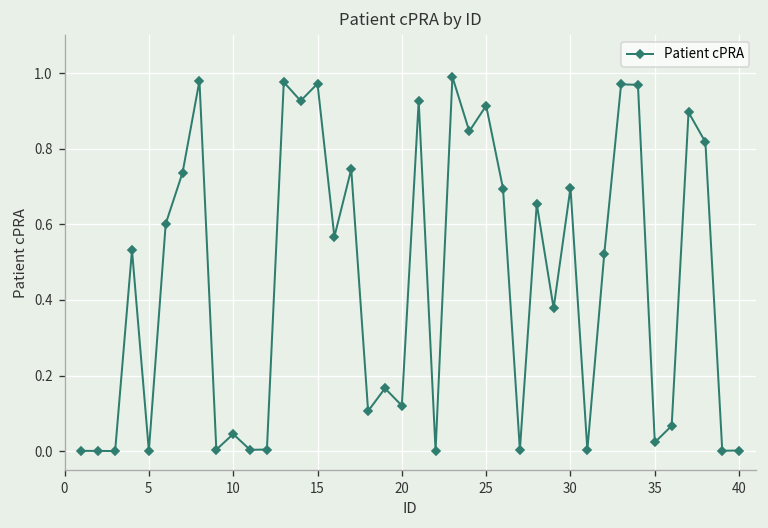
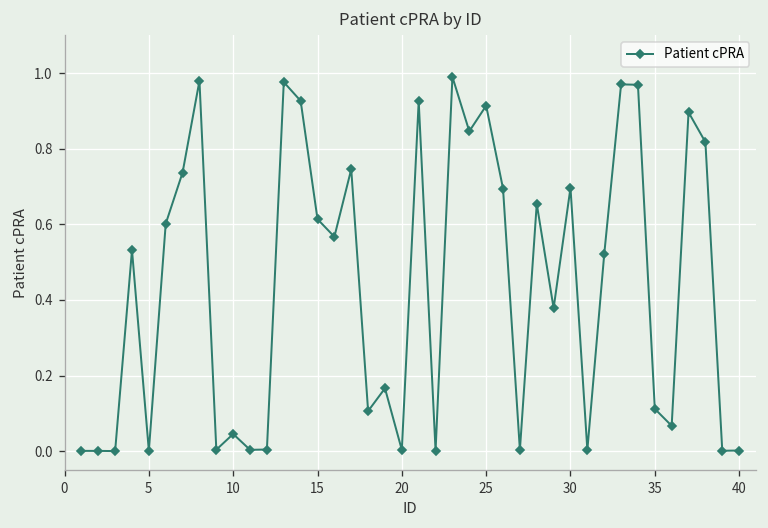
  {
    "5": 0.00,
    "10": 0.05,
-   "15": 0.97,
-   "20": 0.12,
+   "15": 0.61,
+   "20": 0.00,
    "25": 0.91,
    "30": 0.70,
-   "35": 0.02,
+   "35": 0.11,
    "40": 0.00
  }
